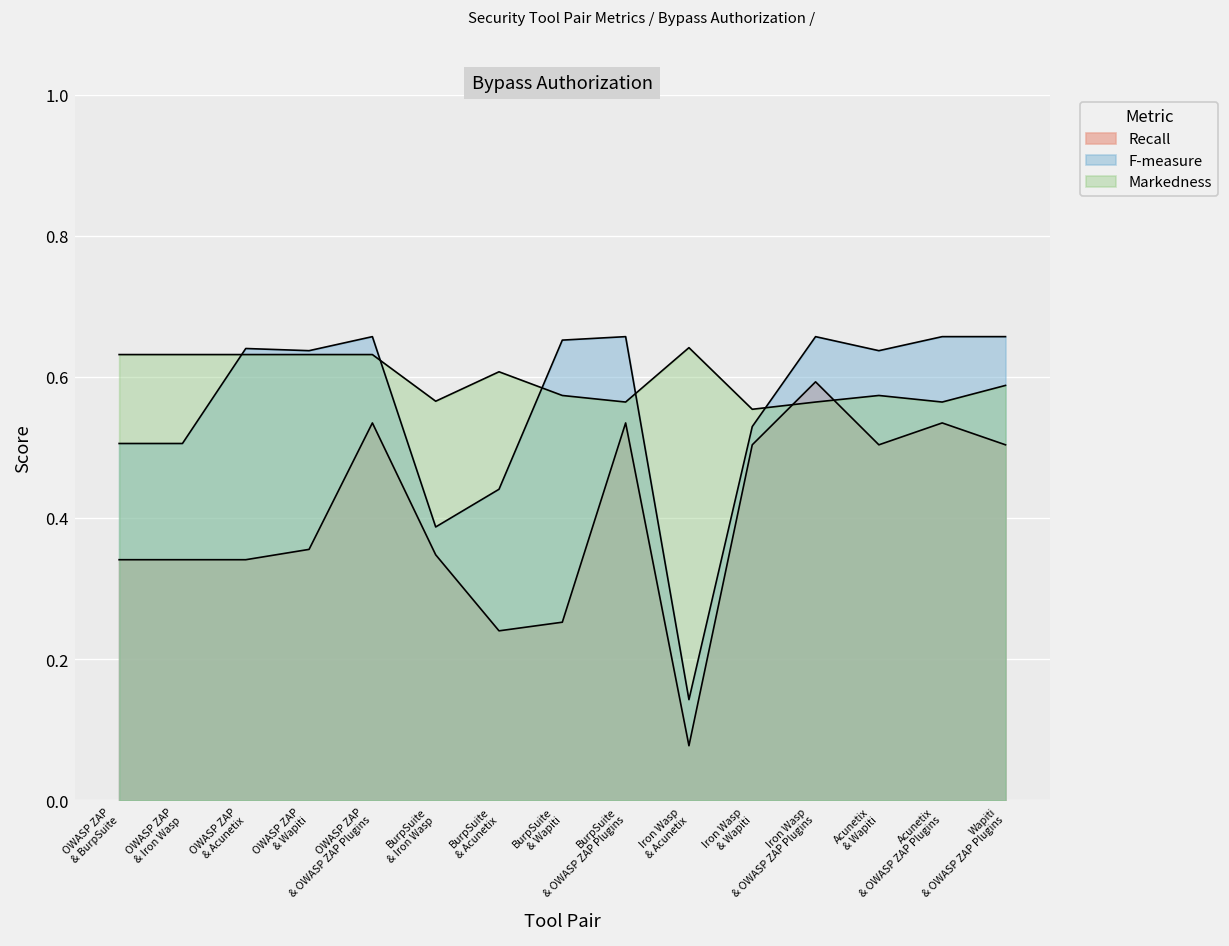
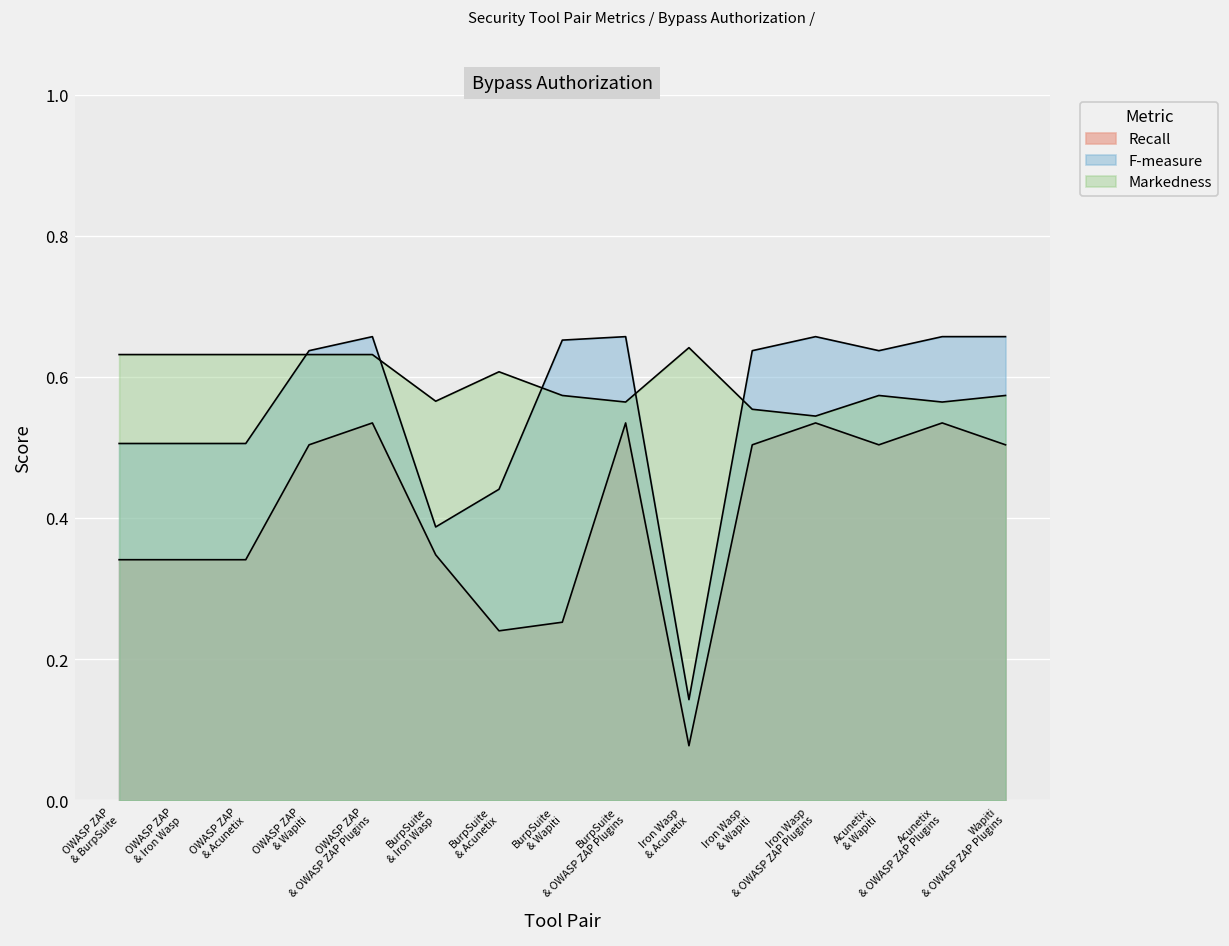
  {
    "Recall": {
      "OWASP ZAP & BurpSuite": 0.34,
      "OWASP ZAP & Iron Wasp": 0.34,
      "OWASP ZAP & Acunetix": 0.34,
-     "OWASP ZAP & Wapiti": 0.36,
+     "OWASP ZAP & Wapiti": 0.50,
      "OWASP ZAP & OWASP ZAP Plugins": 0.53,
      "BurpSuite & Iron Wasp": 0.35,
      "BurpSuite & Acunetix": 0.24,
      "BurpSuite & Wapiti": 0.25,
      "BurpSuite & OWASP ZAP Plugins": 0.53,
      "Iron Wasp & Acunetix": 0.08,
      "Iron Wasp & Wapiti": 0.50,
-     "Iron Wasp & OWASP ZAP Plugins": 0.59,
+     "Iron Wasp & OWASP ZAP Plugins": 0.53,
      "Acunetix & Wapiti": 0.50,
      "Acunetix & OWASP ZAP Plugins": 0.53,
      "Wapiti & OWASP ZAP Plugins": 0.50
    },
    "F-measure": {
      "OWASP ZAP & BurpSuite": 0.51,
      "OWASP ZAP & Iron Wasp": 0.51,
-     "OWASP ZAP & Acunetix": 0.64,
+     "OWASP ZAP & Acunetix": 0.51,
      "OWASP ZAP & Wapiti": 0.64,
      "OWASP ZAP & OWASP ZAP Plugins": 0.66,
      "BurpSuite & Iron Wasp": 0.39,
      "BurpSuite & Acunetix": 0.44,
      "BurpSuite & Wapiti": 0.65,
      "BurpSuite & OWASP ZAP Plugins": 0.66,
      "Iron Wasp & Acunetix": 0.14,
-     "Iron Wasp & Wapiti": 0.53,
+     "Iron Wasp & Wapiti": 0.64,
      "Iron Wasp & OWASP ZAP Plugins": 0.66,
      "Acunetix & Wapiti": 0.64,
      "Acunetix & OWASP ZAP Plugins": 0.66,
      "Wapiti & OWASP ZAP Plugins": 0.66
    },
    "Markedness": {
      "OWASP ZAP & BurpSuite": 0.63,
      "OWASP ZAP & Iron Wasp": 0.63,
      "OWASP ZAP & Acunetix": 0.63,
      "OWASP ZAP & Wapiti": 0.63,
      "OWASP ZAP & OWASP ZAP Plugins": 0.63,
      "BurpSuite & Iron Wasp": 0.57,
      "BurpSuite & Acunetix": 0.61,
      "BurpSuite & Wapiti": 0.57,
      "BurpSuite & OWASP ZAP Plugins": 0.56,
      "Iron Wasp & Acunetix": 0.64,
      "Iron Wasp & Wapiti": 0.55,
-     "Iron Wasp & OWASP ZAP Plugins": 0.56,
+     "Iron Wasp & OWASP ZAP Plugins": 0.54,
      "Acunetix & Wapiti": 0.57,
      "Acunetix & OWASP ZAP Plugins": 0.56,
-     "Wapiti & OWASP ZAP Plugins": 0.59
+     "Wapiti & OWASP ZAP Plugins": 0.57
    }
  }
